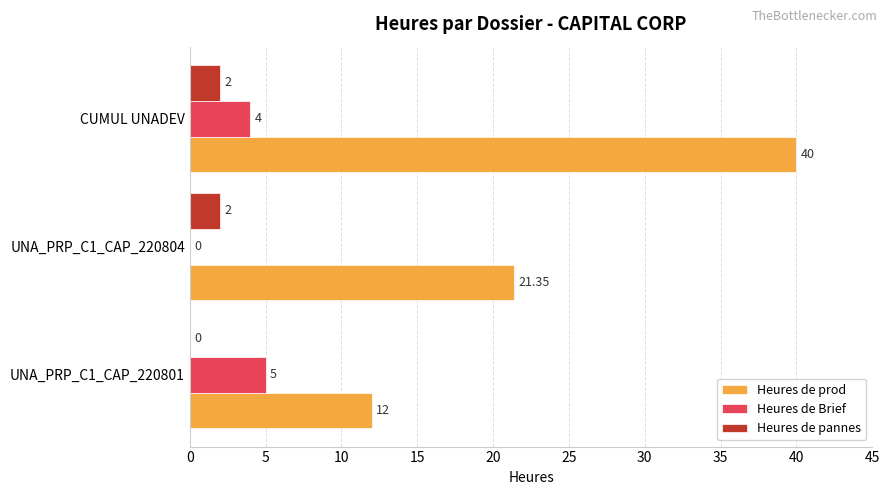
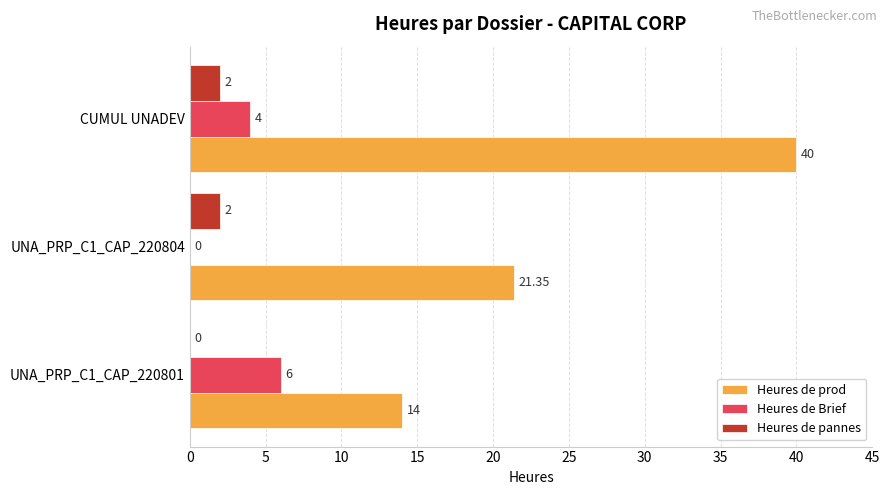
  {
    "Heures de prod": {
      "CUMUL UNADEV": 40,
      "UNA_PRP_C1_CAP_220804": 21.35,
-     "UNA_PRP_C1_CAP_220801": 12
+     "UNA_PRP_C1_CAP_220801": 14
    },
    "Heures de Brief": {
      "CUMUL UNADEV": 4,
      "UNA_PRP_C1_CAP_220804": 0,
-     "UNA_PRP_C1_CAP_220801": 5
+     "UNA_PRP_C1_CAP_220801": 6
    },
    "Heures de pannes": {
      "CUMUL UNADEV": 2,
      "UNA_PRP_C1_CAP_220804": 2,
      "UNA_PRP_C1_CAP_220801": 0
    }
  }
